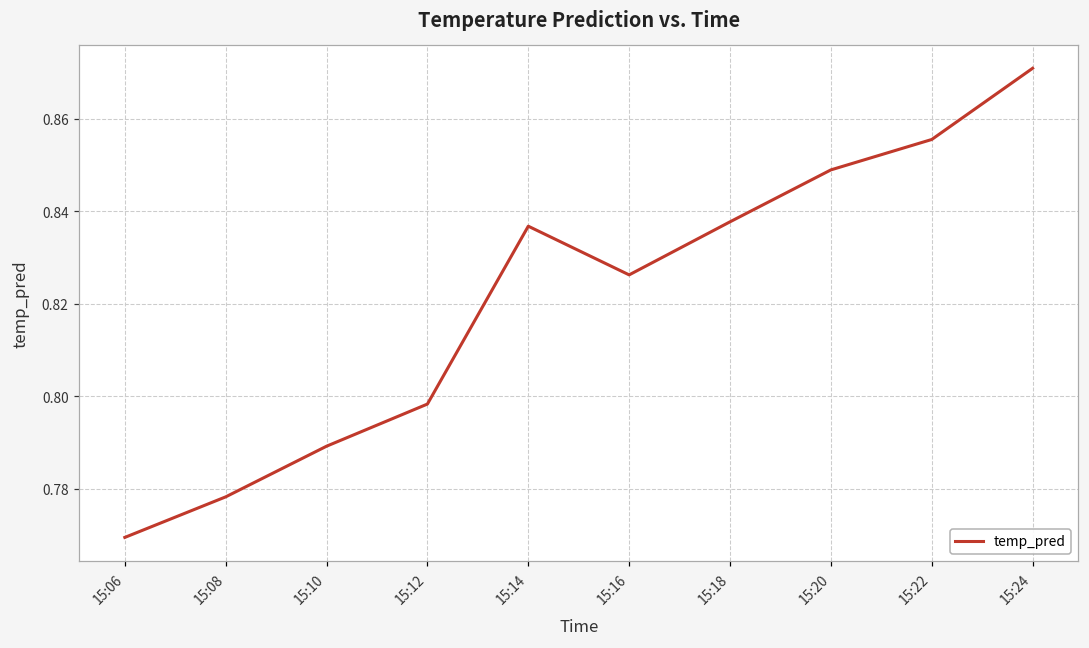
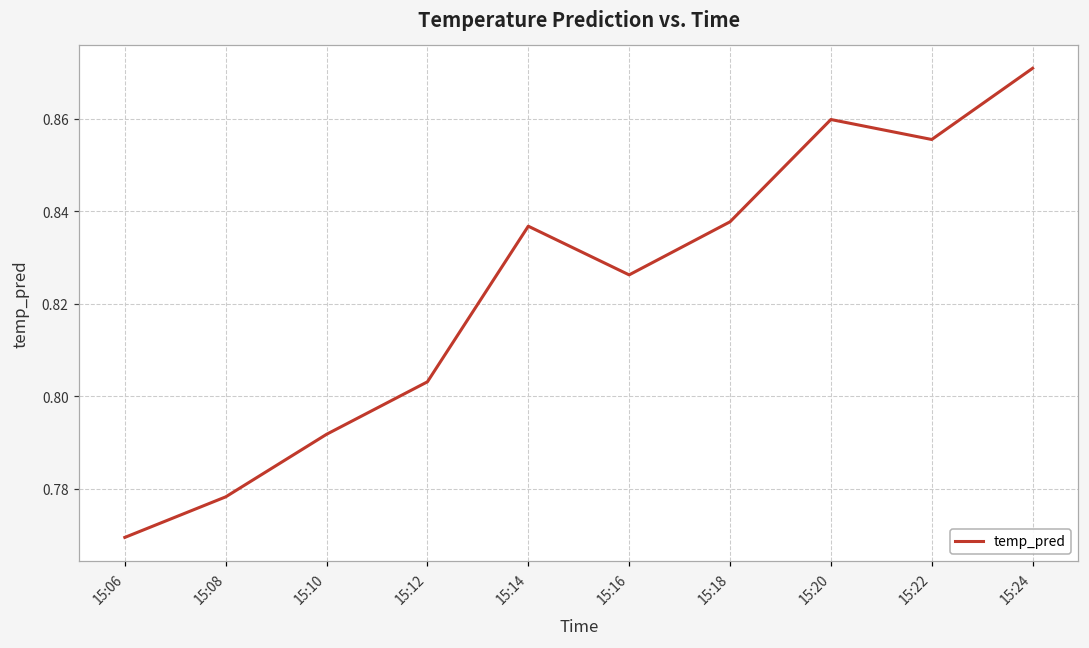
  {
    "15:06": 0.769,
    "15:08": 0.778,
-   "15:10": 0.789,
-   "15:12": 0.798,
+   "15:10": 0.792,
+   "15:12": 0.803,
    "15:14": 0.837,
    "15:16": 0.826,
    "15:18": 0.838,
-   "15:20": 0.849,
+   "15:20": 0.860,
    "15:22": 0.856,
    "15:24": 0.871
  }
